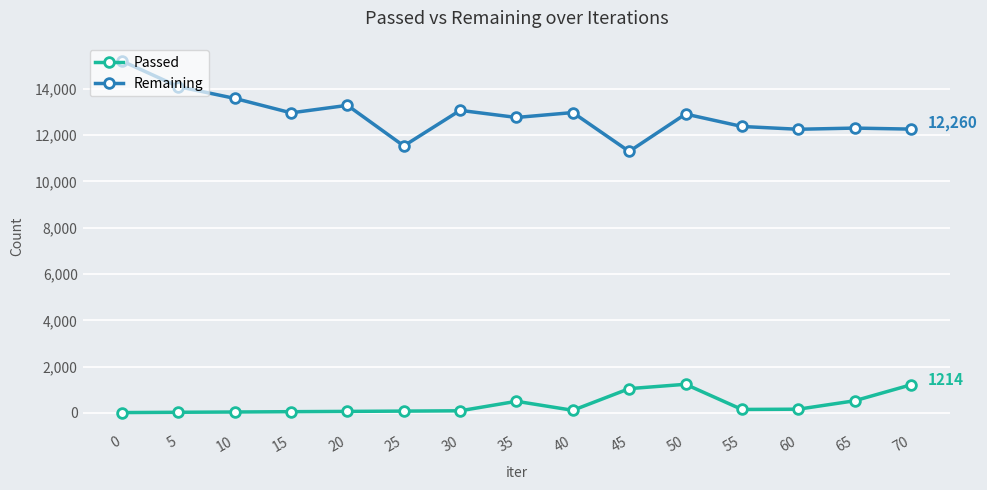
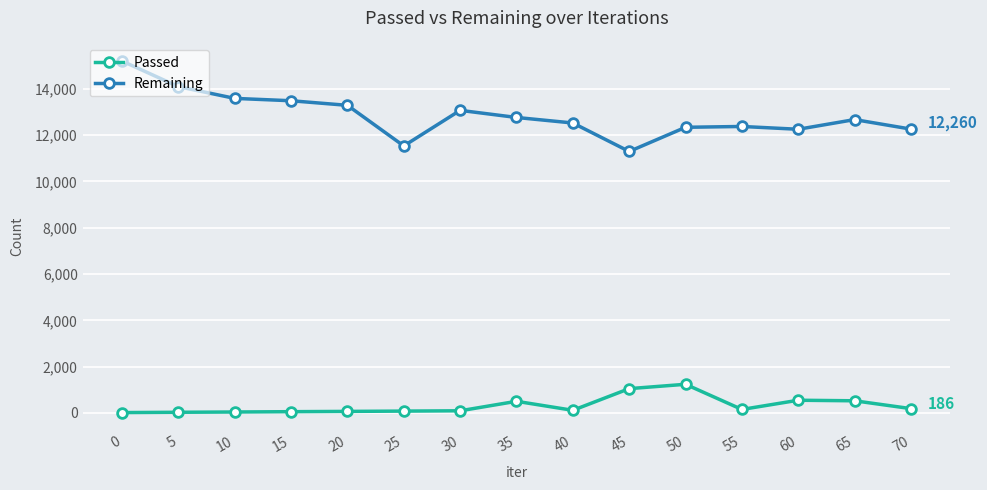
  {
    "Passed": {
-     "60": "200",
-     "70": "1214"
+     "60": "500",
+     "70": "186"
    },
    "Remaining": {
      "10": "13,600",
-     "15": "13,000",
+     "15": "13,500",
      "20": "13,300",
      "25": "11,500",
      "30": "13,100",
      "35": "12,800",
-     "40": "13,000",
+     "40": "12,500",
      "45": "11,300",
-     "50": "12,900",
+     "50": "12,300",
      "55": "12,400",
      "60": "12,300",
-     "65": "12,300"
+     "65": "12,700"
    }
  }
